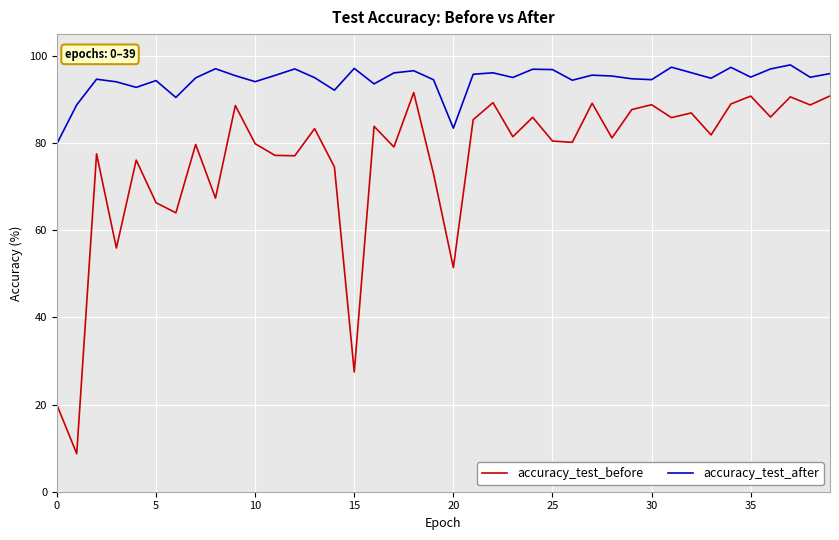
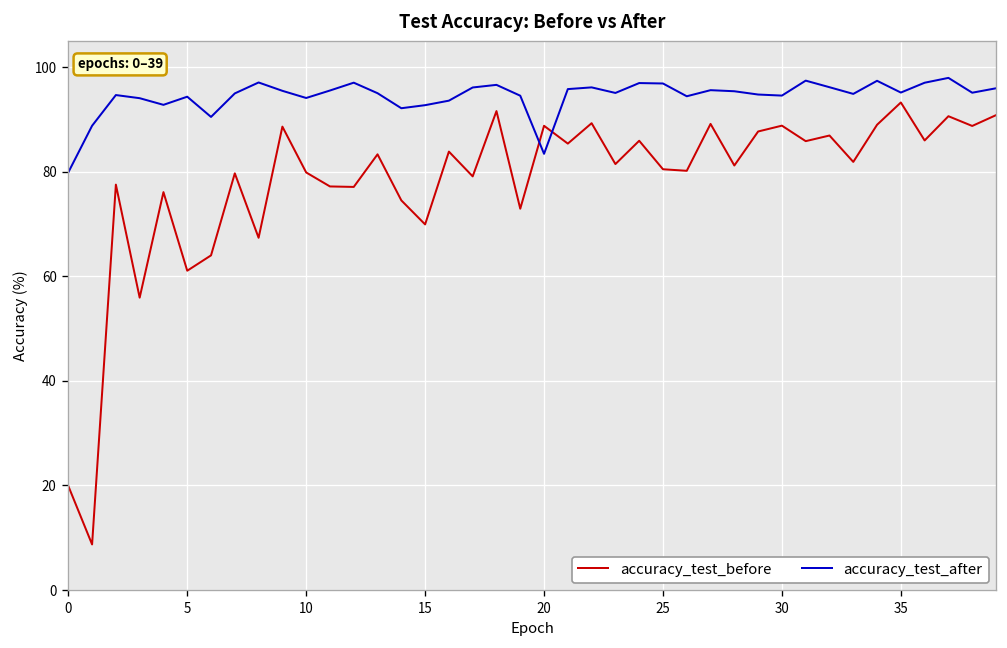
  {
    "accuracy_test_before": {
      "0": 20,
-     "5": 66,
+     "5": 61,
      "10": 80,
-     "15": 27,
-     "20": 51,
+     "15": 70,
+     "20": 89,
      "25": 80,
      "30": 89,
-     "35": 91
+     "35": 93
    },
    "accuracy_test_after": {
      "0": 80,
      "5": 94,
      "10": 94,
-     "15": 97,
+     "15": 93,
      "20": 83,
      "25": 97,
      "30": 95,
      "35": 95
    }
  }
